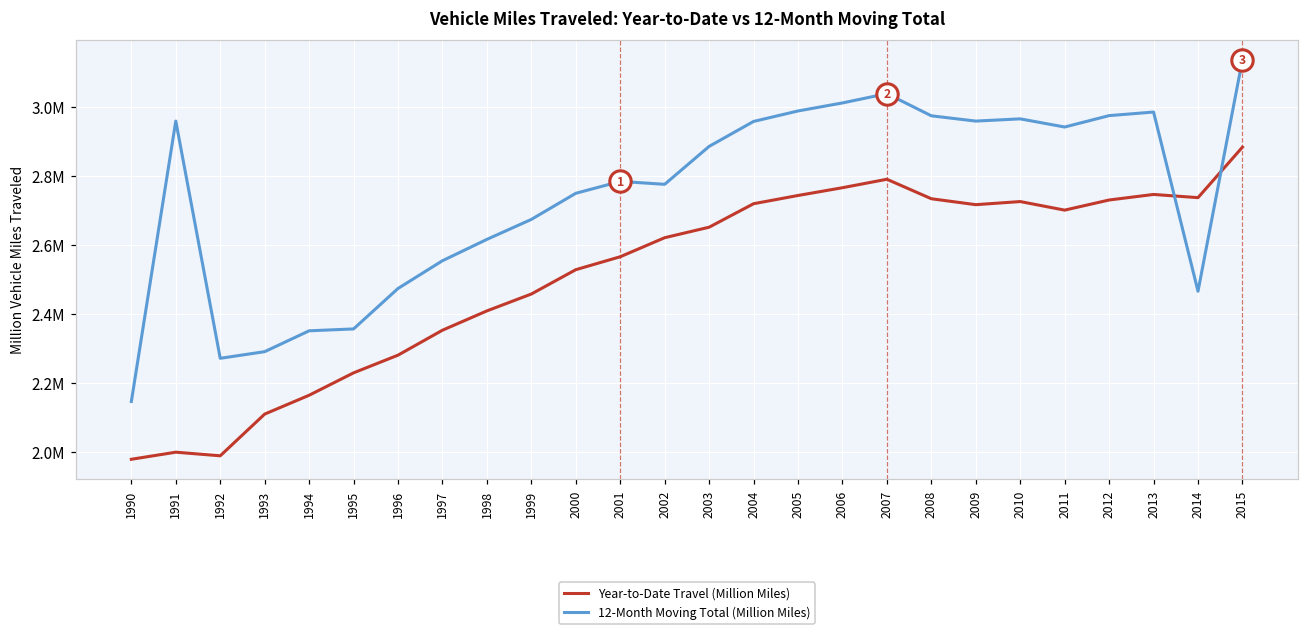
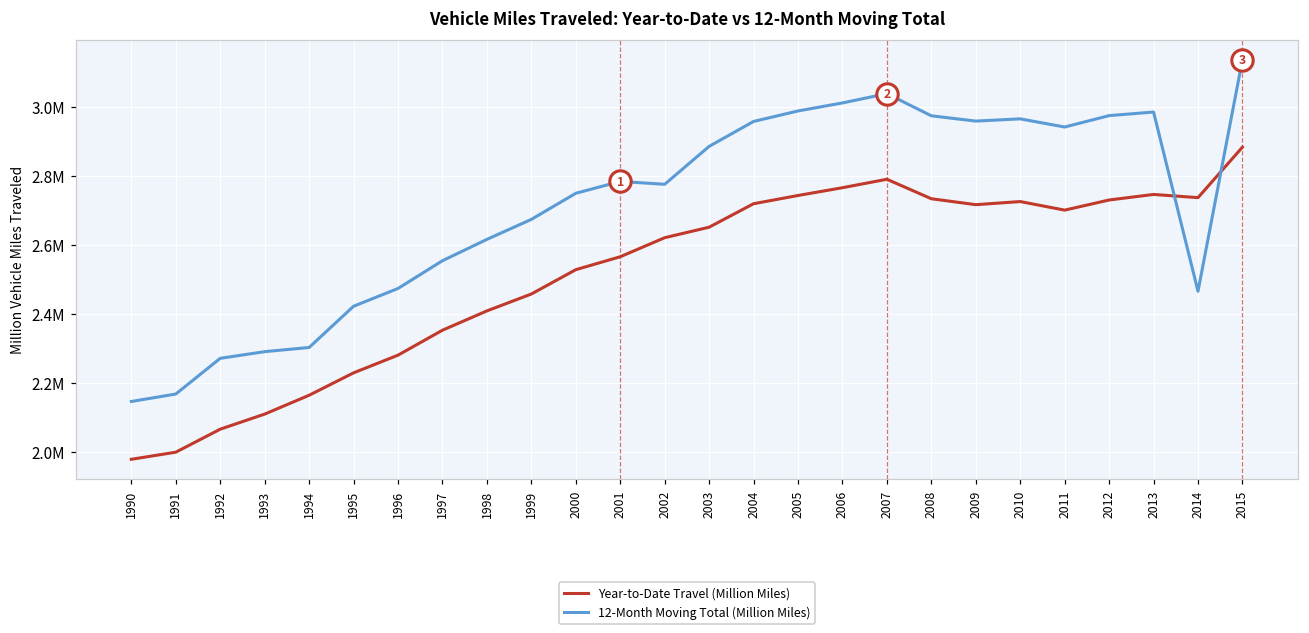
  {
    "Year-to-Date Travel (Million Miles)": {
      "1990": 1980000,
      "1991": 2000000,
-     "1992": 1990000,
+     "1992": 2070000,
      "1993": 2110000,
      "1994": 2160000,
      "1995": 2230000,
      "1996": 2280000,
      "1997": 2350000,
      "1998": 2410000,
      "1999": 2460000,
      "2000": 2530000,
      "2001": 2570000,
      "2002": 2620000,
      "2003": 2650000,
      "2004": 2720000,
      "2005": 2740000,
      "2006": 2770000,
      "2007": 2790000,
      "2008": 2730000,
      "2009": 2720000,
      "2010": 2730000,
      "2011": 2700000,
      "2012": 2730000,
      "2013": 2750000,
      "2014": 2740000,
      "2015": 2880000
    },
    "12-Month Moving Total (Million Miles)": {
      "1990": 2150000,
-     "1991": 2960000,
+     "1991": 2170000,
      "1992": 2270000,
      "1993": 2290000,
-     "1994": 2350000,
-     "1995": 2360000,
+     "1994": 2300000,
+     "1995": 2420000,
      "1996": 2470000,
      "1997": 2550000,
      "1998": 2620000,
      "1999": 2670000,
      "2000": 2750000,
      "2002": 2780000,
      "2003": 2890000,
      "2004": 2960000,
      "2005": 2990000,
      "2006": 3010000,
      "2008": 2970000,
      "2009": 2960000,
      "2010": 2970000,
      "2011": 2940000,
      "2012": 2980000,
      "2013": 2990000,
      "2014": 2470000
    }
  }
